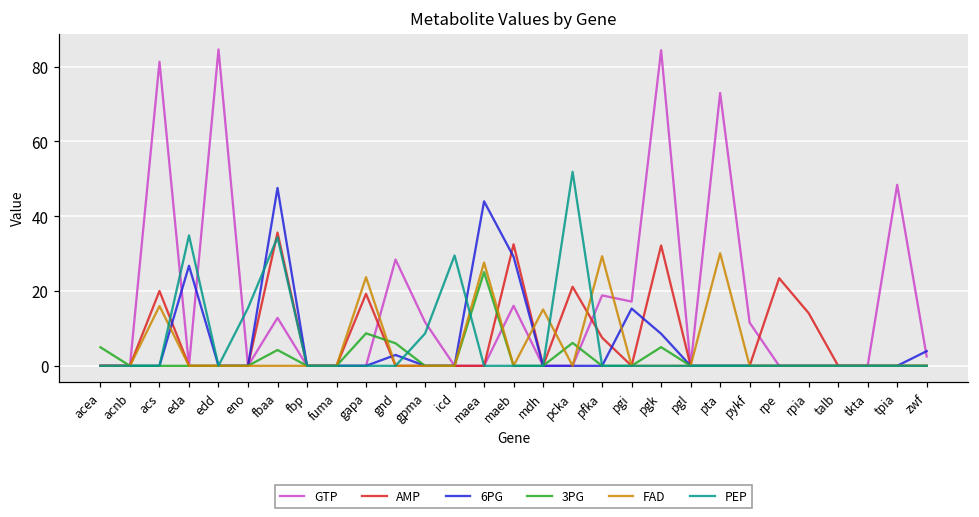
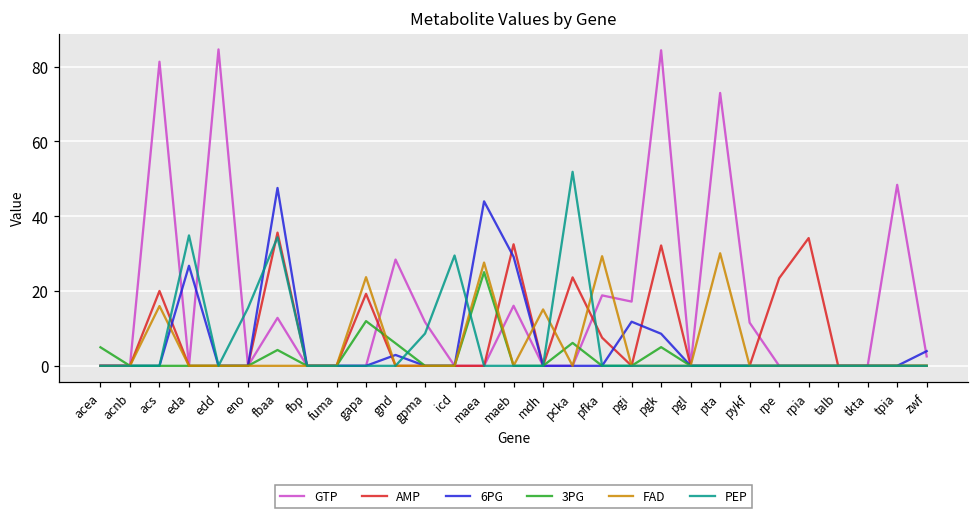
  {
    "GTP": {
      "acs": 81,
      "edd": 85,
      "fbaa": 13,
      "gnd": 28,
      "gpma": 12,
      "maeb": 16,
      "pfka": 19,
      "pgi": 17,
      "pgk": 84,
      "pta": 73,
      "pykf": 12,
      "tpia": 48,
      "zwf": 3
    },
    "AMP": {
      "acs": 20,
      "fbaa": 36,
      "gapa": 19,
      "maeb": 32,
-     "pcka": 21,
+     "pcka": 24,
      "pfka": 8,
      "pgk": 32,
      "rpe": 23,
-     "rpia": 14
+     "rpia": 34
    },
    "6PG": {
      "eda": 27,
      "fbaa": 48,
      "gnd": 3,
      "maea": 44,
      "maeb": 29,
-     "pgi": 15,
+     "pgi": 12,
      "pgk": 9,
      "zwf": 4
    },
    "3PG": {
      "acea": 5,
      "fbaa": 4,
-     "gapa": 9,
+     "gapa": 12,
      "gnd": 6,
      "maea": 25,
      "pcka": 6,
      "pgk": 5
    },
    "FAD": {
      "acs": 16,
      "fbaa": 0,
      "gapa": 24,
      "maea": 28,
      "mdh": 15,
      "pfka": 29,
      "pta": 30
    },
    "PEP": {
      "eda": 35,
      "eno": 15,
      "fbaa": 34,
      "gpma": 9,
      "icd": 29,
      "pcka": 52
    }
  }
